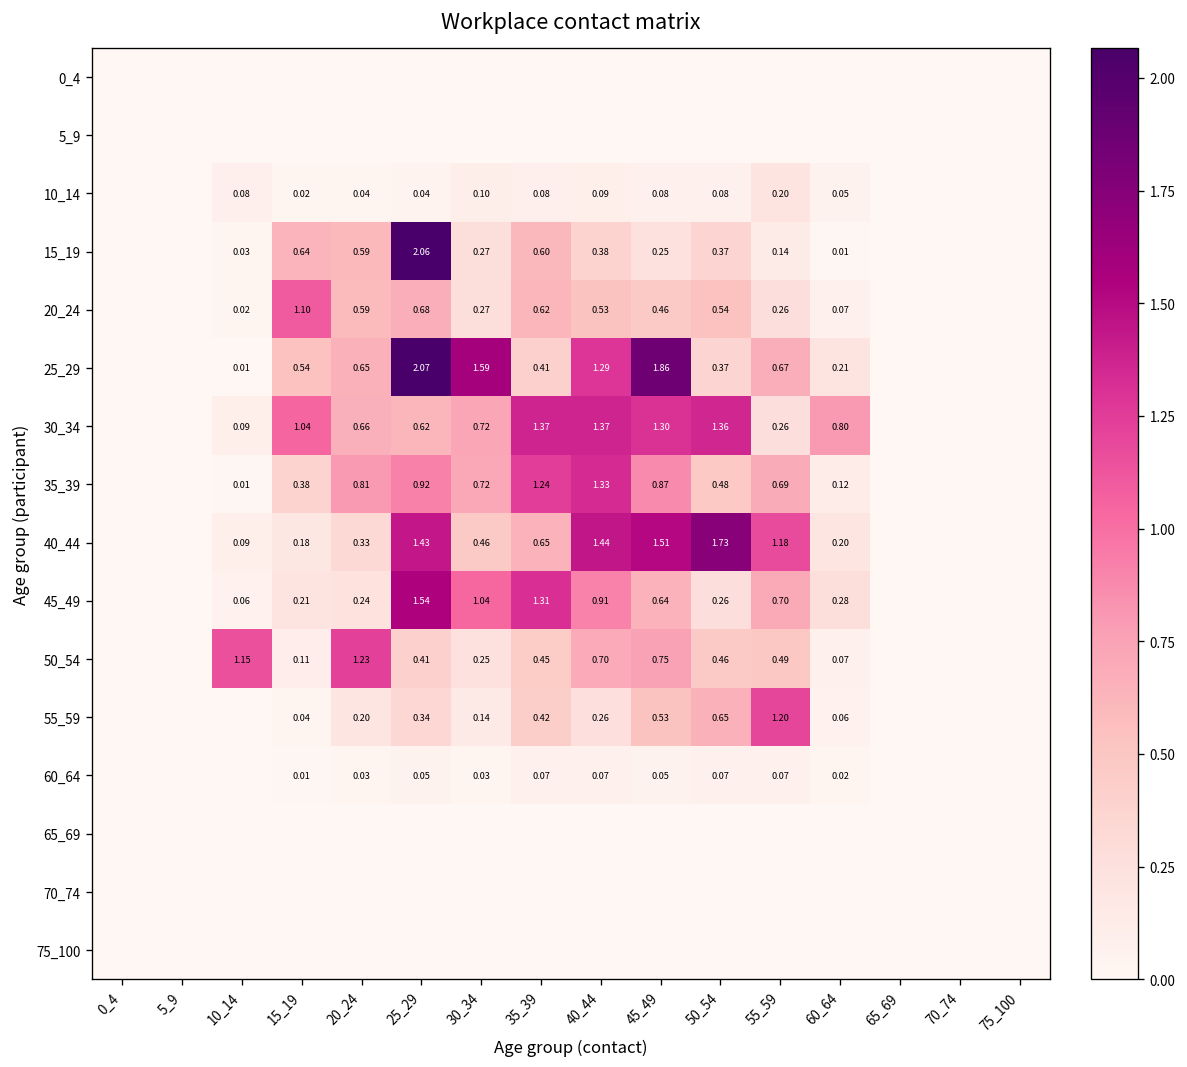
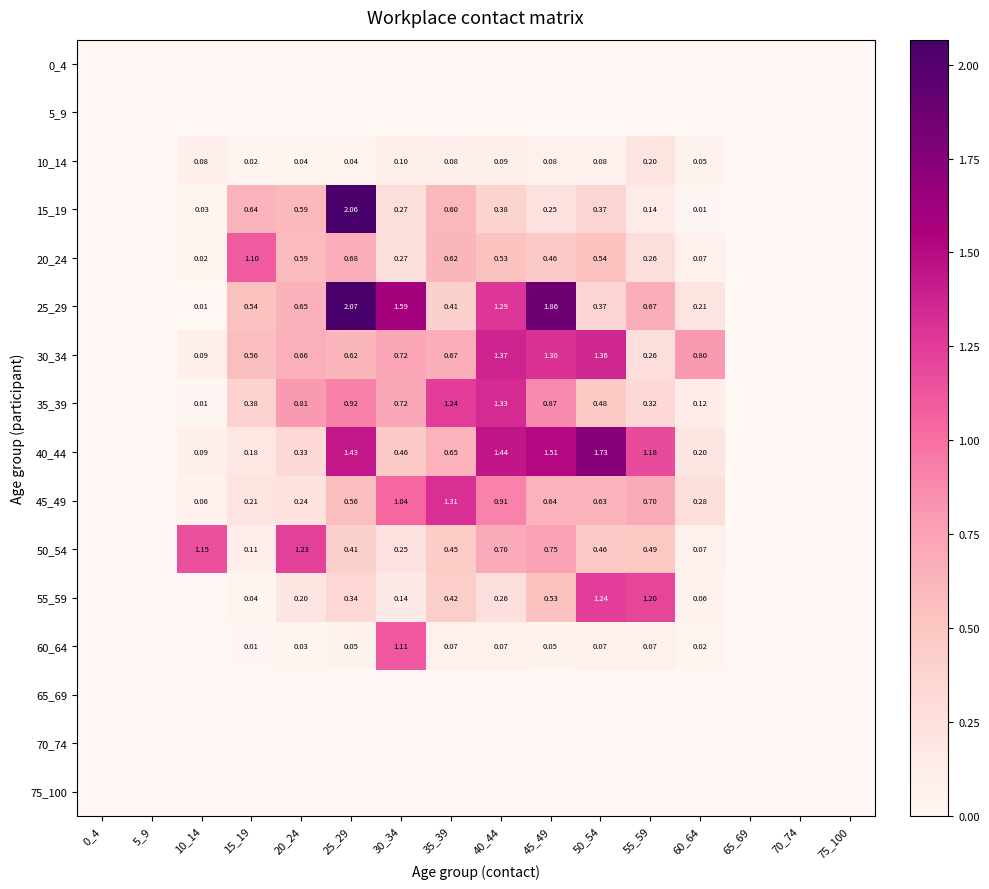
  {
    "10_14": {
      "10_14": 0.08,
      "15_19": 0.02,
      "20_24": 0.04,
      "25_29": 0.04,
      "30_34": 0.10,
      "35_39": 0.08,
      "40_44": 0.09,
      "45_49": 0.08,
      "50_54": 0.08,
      "55_59": 0.20,
      "60_64": 0.05
    },
    "15_19": {
      "10_14": 0.03,
      "15_19": 0.64,
      "20_24": 0.59,
      "25_29": 2.06,
      "30_34": 0.27,
      "35_39": 0.60,
      "40_44": 0.38,
      "45_49": 0.25,
      "50_54": 0.37,
      "55_59": 0.14,
      "60_64": 0.01
    },
    "20_24": {
      "10_14": 0.02,
      "15_19": 1.10,
      "20_24": 0.59,
      "25_29": 0.68,
      "30_34": 0.27,
      "35_39": 0.62,
      "40_44": 0.53,
      "45_49": 0.46,
      "50_54": 0.54,
      "55_59": 0.26,
      "60_64": 0.07
    },
    "25_29": {
      "10_14": 0.01,
      "15_19": 0.54,
      "20_24": 0.65,
      "25_29": 2.07,
      "30_34": 1.59,
      "35_39": 0.41,
      "40_44": 1.29,
      "45_49": 1.86,
      "50_54": 0.37,
      "55_59": 0.67,
      "60_64": 0.21
    },
    "30_34": {
      "10_14": 0.09,
-     "15_19": 1.04,
+     "15_19": 0.56,
      "20_24": 0.66,
      "25_29": 0.62,
      "30_34": 0.72,
-     "35_39": 1.37,
+     "35_39": 0.67,
      "40_44": 1.37,
      "45_49": 1.30,
      "50_54": 1.36,
      "55_59": 0.26,
      "60_64": 0.80
    },
    "35_39": {
      "10_14": 0.01,
      "15_19": 0.38,
      "20_24": 0.81,
      "25_29": 0.92,
      "30_34": 0.72,
      "35_39": 1.24,
      "40_44": 1.33,
      "45_49": 0.87,
      "50_54": 0.48,
-     "55_59": 0.69,
+     "55_59": 0.32,
      "60_64": 0.12
    },
    "40_44": {
      "10_14": 0.09,
      "15_19": 0.18,
      "20_24": 0.33,
      "25_29": 1.43,
      "30_34": 0.46,
      "35_39": 0.65,
      "40_44": 1.44,
      "45_49": 1.51,
      "50_54": 1.73,
      "55_59": 1.18,
      "60_64": 0.20
    },
    "45_49": {
      "10_14": 0.06,
      "15_19": 0.21,
      "20_24": 0.24,
-     "25_29": 1.54,
+     "25_29": 0.56,
      "30_34": 1.04,
      "35_39": 1.31,
      "40_44": 0.91,
      "45_49": 0.64,
-     "50_54": 0.26,
+     "50_54": 0.63,
      "55_59": 0.70,
      "60_64": 0.28
    },
    "50_54": {
      "10_14": 1.15,
      "15_19": 0.11,
      "20_24": 1.23,
      "25_29": 0.41,
      "30_34": 0.25,
      "35_39": 0.45,
      "40_44": 0.70,
      "45_49": 0.75,
      "50_54": 0.46,
      "55_59": 0.49,
      "60_64": 0.07
    },
    "55_59": {
      "15_19": 0.04,
      "20_24": 0.20,
      "25_29": 0.34,
      "30_34": 0.14,
      "35_39": 0.42,
      "40_44": 0.26,
      "45_49": 0.53,
-     "50_54": 0.65,
+     "50_54": 1.24,
      "55_59": 1.20,
      "60_64": 0.06
    },
    "60_64": {
      "15_19": 0.01,
      "20_24": 0.03,
      "25_29": 0.05,
-     "30_34": 0.03,
+     "30_34": 1.11,
      "35_39": 0.07,
      "40_44": 0.07,
      "45_49": 0.05,
      "50_54": 0.07,
      "55_59": 0.07,
      "60_64": 0.02
    }
  }
